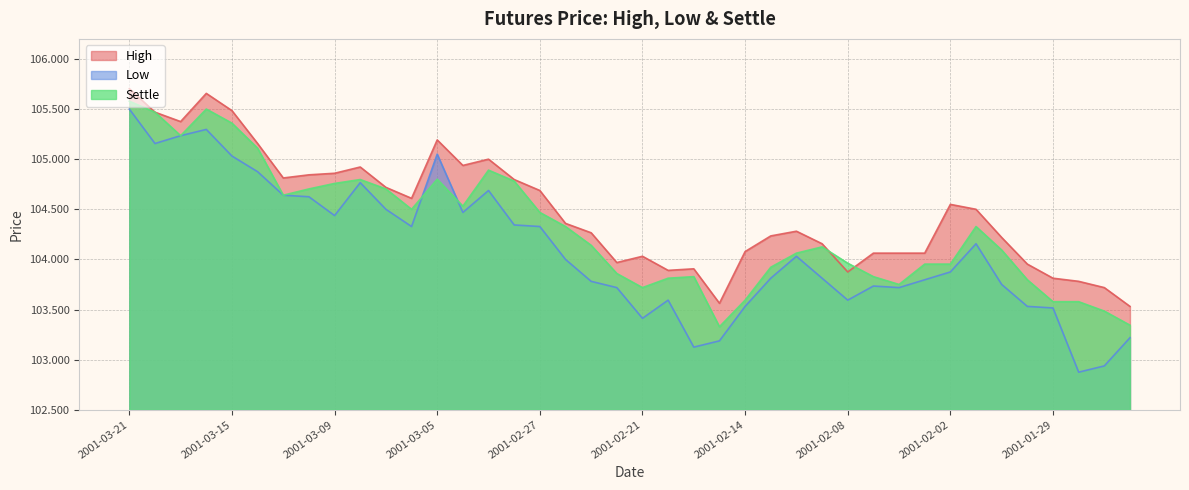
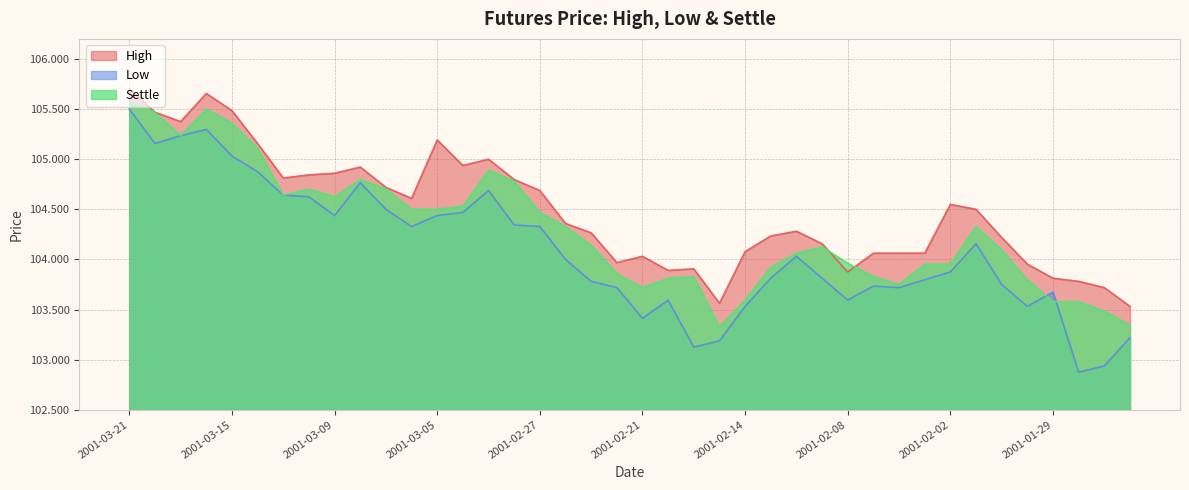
  {
    "High": {
      "2001-03-15": 105.48,
      "2001-03-09": 104.86,
      "2001-03-05": 105.19,
      "2001-02-27": 104.69,
      "2001-02-21": 104.03,
      "2001-02-14": 104.08,
      "2001-02-08": 103.88,
      "2001-02-02": 104.55,
      "2001-01-29": 103.81
    },
    "Low": {
      "2001-03-21": 105.50,
      "2001-03-15": 105.03,
      "2001-03-09": 104.44,
-     "2001-03-05": 105.05,
+     "2001-03-05": 104.44,
      "2001-02-27": 104.33,
      "2001-02-21": 103.41,
      "2001-02-14": 103.53,
      "2001-02-08": 103.59,
      "2001-02-02": 103.88,
-     "2001-01-29": 103.52
+     "2001-01-29": 103.67
    },
    "Settle": {
      "2001-03-15": 105.36,
-     "2001-03-09": 104.76,
-     "2001-03-05": 104.8,
+     "2001-03-09": 104.63,
+     "2001-03-05": 104.5,
      "2001-02-27": 104.47,
      "2001-02-21": 103.72,
      "2001-02-14": 103.59,
      "2001-02-08": 103.96,
      "2001-02-02": 103.95,
      "2001-01-29": 103.58
    }
  }
